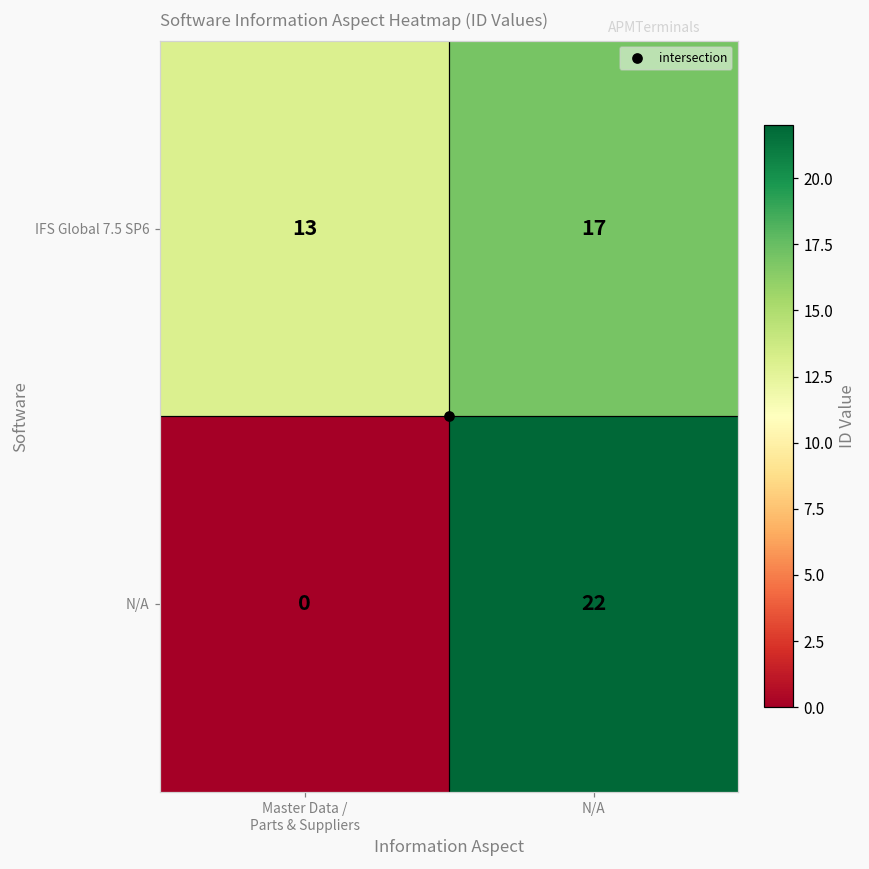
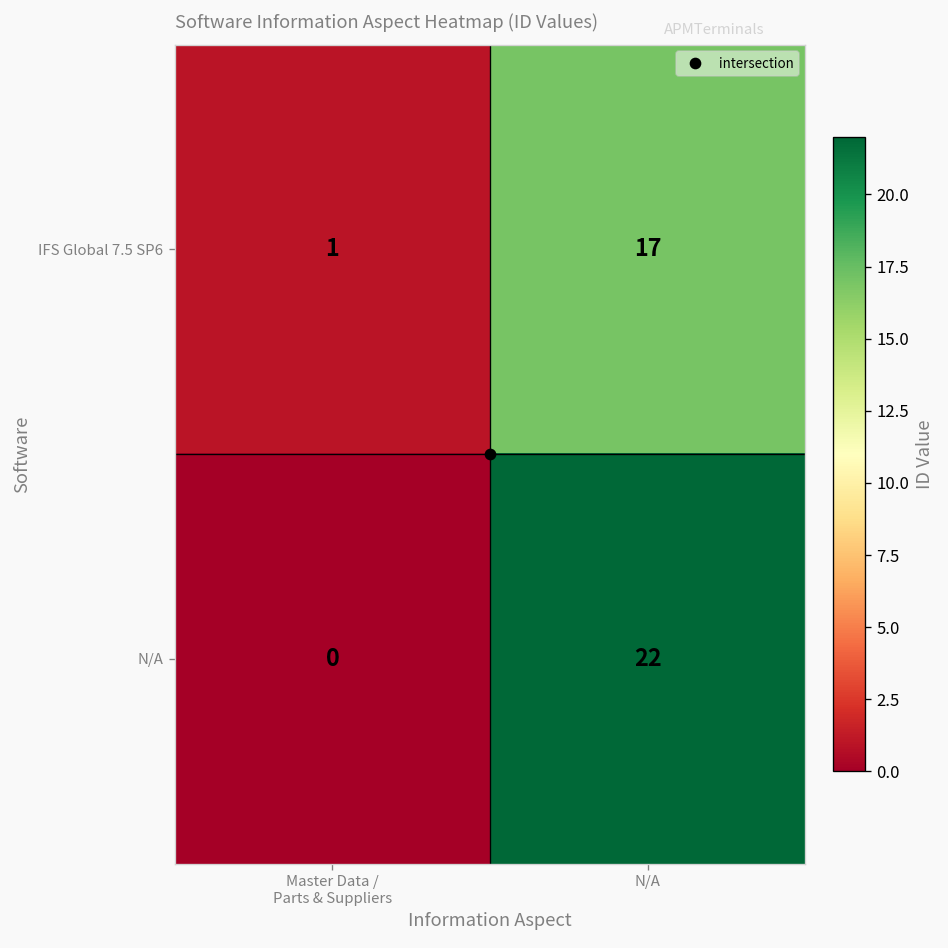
  {
    "IFS Global 7.5 SP6": {
-     "Master Data / Parts & Suppliers": 13,
+     "Master Data / Parts & Suppliers": 1,
      "N/A": 17
    },
    "N/A": {
      "Master Data / Parts & Suppliers": 0,
      "N/A": 22
    }
  }
